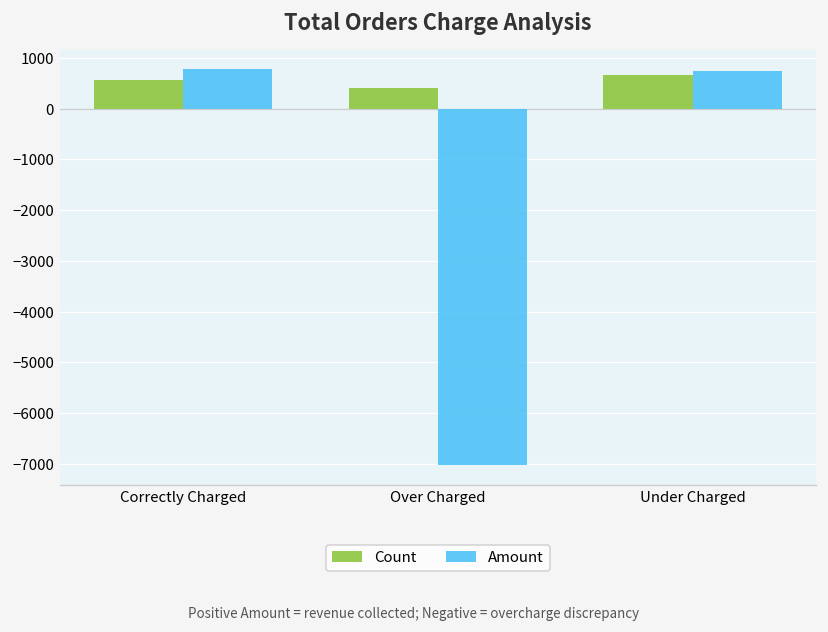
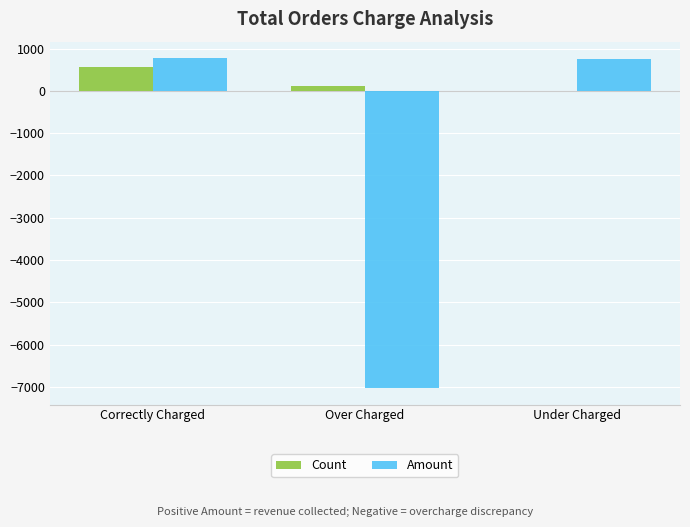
  {
    "Count": {
      "Correctly Charged": 600,
-     "Over Charged": 400,
-     "Under Charged": 700
+     "Over Charged": 100,
+     "Under Charged": 0
    },
    "Amount": {
      "Correctly Charged": 800,
      "Over Charged": -7000,
      "Under Charged": 700
    }
  }
